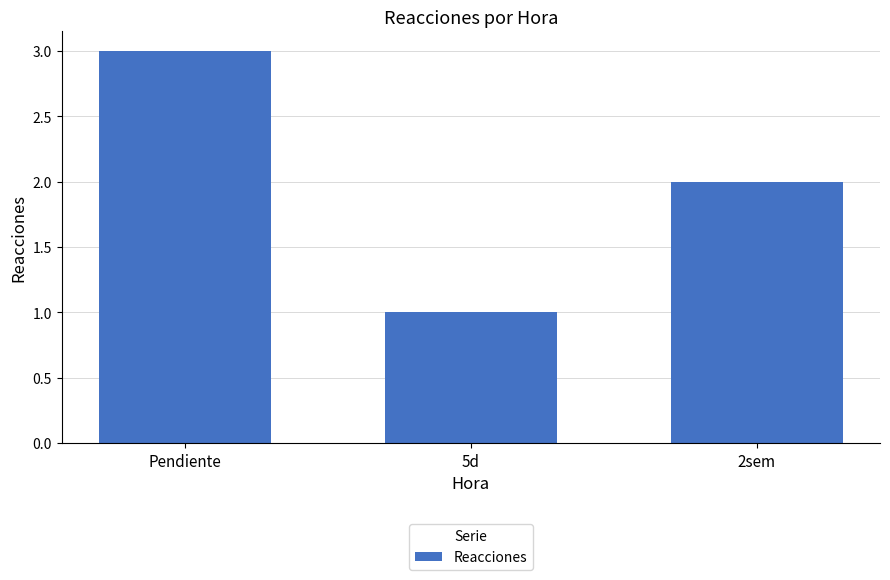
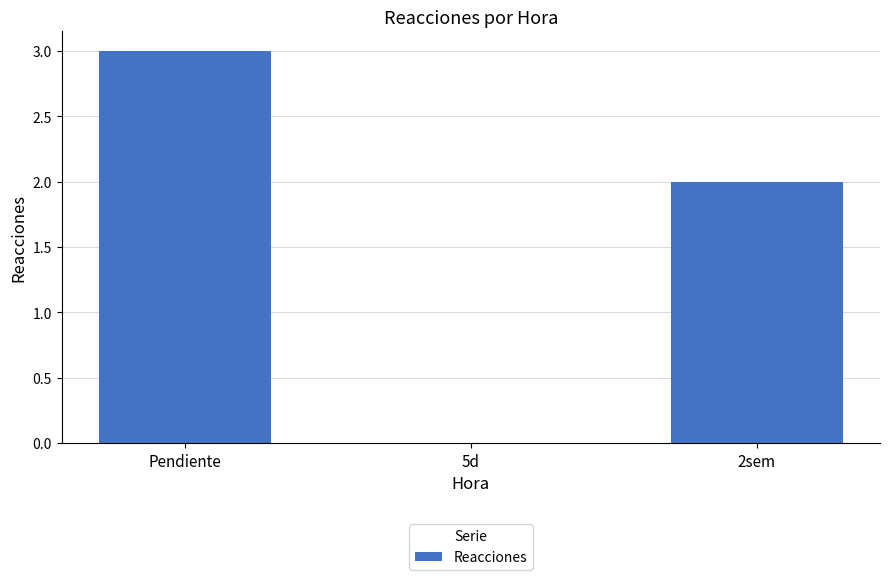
  {
    "Pendiente": 3,
-   "5d": 1,
+   "5d": 0,
    "2sem": 2
  }
